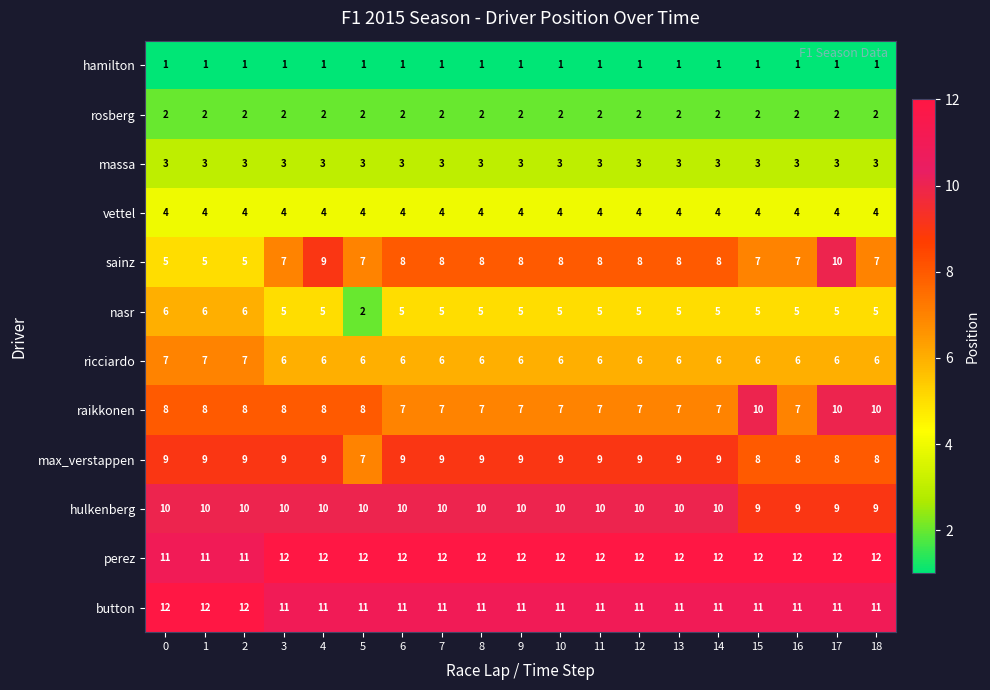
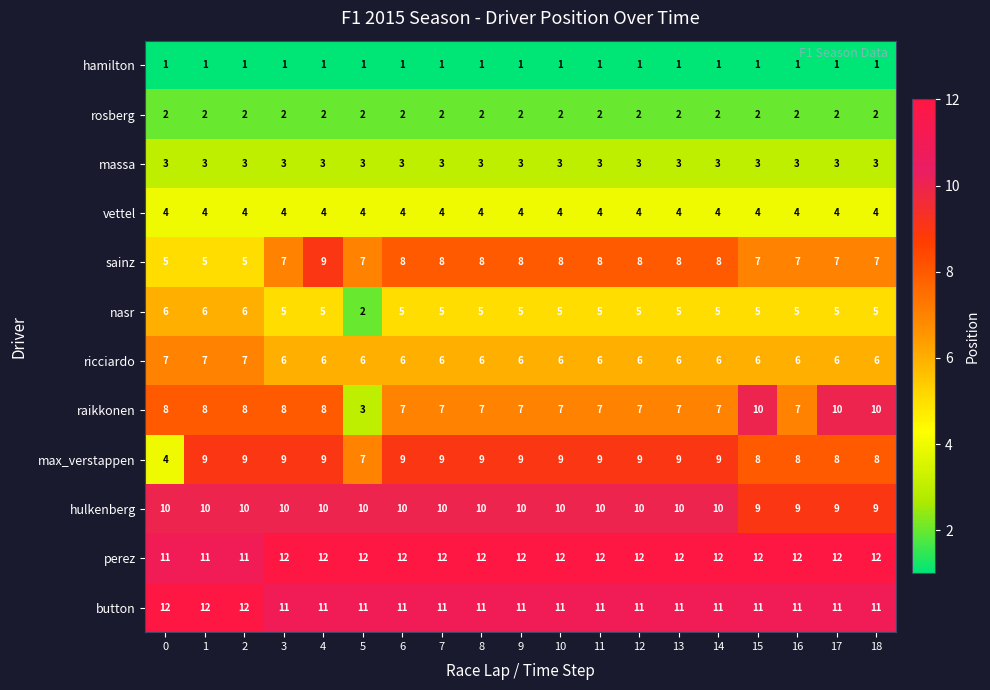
  {
    "sainz": {
      "0": 5,
      "1": 5,
      "2": 5,
      "3": 7,
      "4": 9,
      "5": 7,
      "6": 8,
      "7": 8,
      "8": 8,
      "9": 8,
      "10": 8,
      "11": 8,
      "12": 8,
      "13": 8,
      "14": 8,
      "15": 7,
      "16": 7,
-     "17": 10,
+     "17": 7,
      "18": 7
    },
    "raikkonen": {
      "0": 8,
      "1": 8,
      "2": 8,
      "3": 8,
      "4": 8,
-     "5": 8,
+     "5": 3,
      "6": 7,
      "7": 7,
      "8": 7,
      "9": 7,
      "10": 7,
      "11": 7,
      "12": 7,
      "13": 7,
      "14": 7,
      "15": 10,
      "16": 7,
      "17": 10,
      "18": 10
    },
    "max_verstappen": {
-     "0": 9,
+     "0": 4,
      "1": 9,
      "2": 9,
      "3": 9,
      "4": 9,
      "5": 7,
      "6": 9,
      "7": 9,
      "8": 9,
      "9": 9,
      "10": 9,
      "11": 9,
      "12": 9,
      "13": 9,
      "14": 9,
      "15": 8,
      "16": 8,
      "17": 8,
      "18": 8
    }
  }
